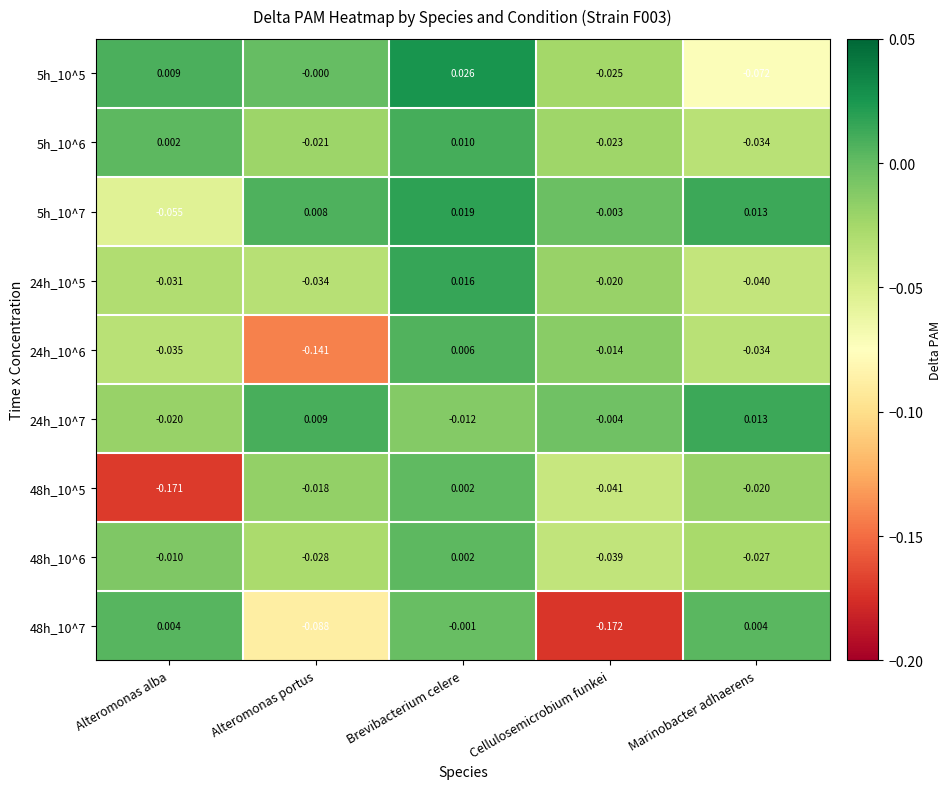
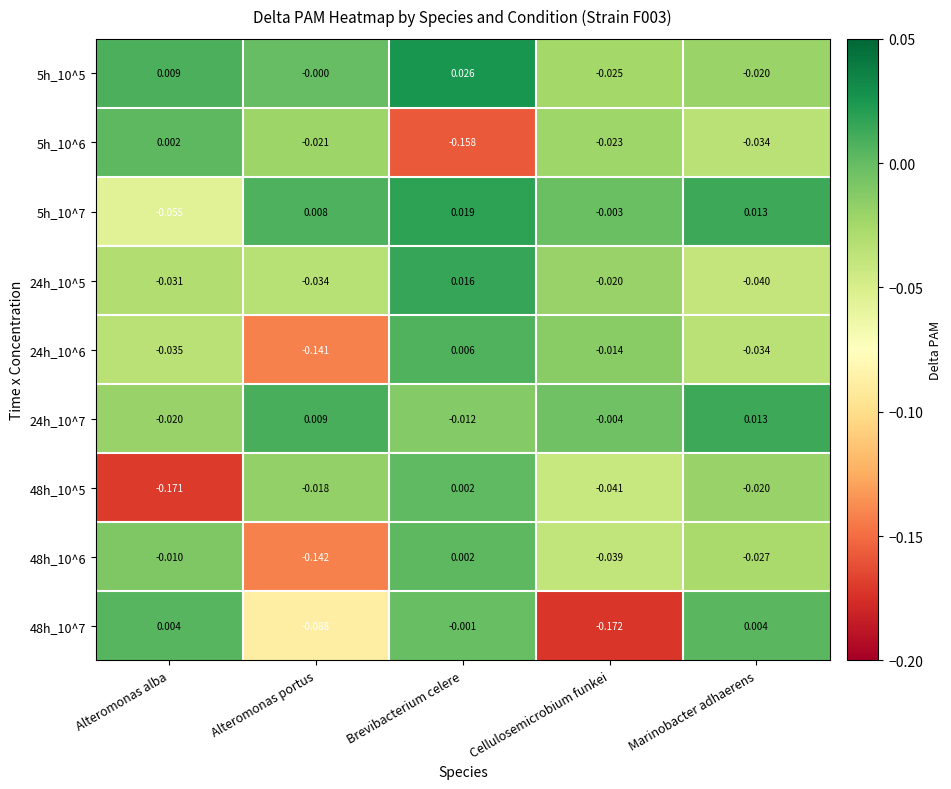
  {
    "5h_10^5": {
      "Alteromonas alba": 0.009,
      "Alteromonas portus": -0.000,
      "Brevibacterium celere": 0.026,
      "Cellulosemicrobium funkei": -0.025,
-     "Marinobacter adhaerens": -0.072
+     "Marinobacter adhaerens": -0.020
    },
    "5h_10^6": {
      "Alteromonas alba": 0.002,
      "Alteromonas portus": -0.021,
-     "Brevibacterium celere": 0.010,
+     "Brevibacterium celere": -0.158,
      "Cellulosemicrobium funkei": -0.023,
      "Marinobacter adhaerens": -0.034
    },
    "5h_10^7": {
      "Alteromonas alba": -0.055,
      "Alteromonas portus": 0.008,
      "Brevibacterium celere": 0.019,
      "Cellulosemicrobium funkei": -0.003,
      "Marinobacter adhaerens": 0.013
    },
    "24h_10^5": {
      "Alteromonas alba": -0.031,
      "Alteromonas portus": -0.034,
      "Brevibacterium celere": 0.016,
      "Cellulosemicrobium funkei": -0.020,
      "Marinobacter adhaerens": -0.040
    },
    "24h_10^6": {
      "Alteromonas alba": -0.035,
      "Alteromonas portus": -0.141,
      "Brevibacterium celere": 0.006,
      "Cellulosemicrobium funkei": -0.014,
      "Marinobacter adhaerens": -0.034
    },
    "24h_10^7": {
      "Alteromonas alba": -0.020,
      "Alteromonas portus": 0.009,
      "Brevibacterium celere": -0.012,
      "Cellulosemicrobium funkei": -0.004,
      "Marinobacter adhaerens": 0.013
    },
    "48h_10^5": {
      "Alteromonas alba": -0.171,
      "Alteromonas portus": -0.018,
      "Brevibacterium celere": 0.002,
      "Cellulosemicrobium funkei": -0.041,
      "Marinobacter adhaerens": -0.020
    },
    "48h_10^6": {
      "Alteromonas alba": -0.010,
-     "Alteromonas portus": -0.028,
+     "Alteromonas portus": -0.142,
      "Brevibacterium celere": 0.002,
      "Cellulosemicrobium funkei": -0.039,
      "Marinobacter adhaerens": -0.027
    },
    "48h_10^7": {
      "Alteromonas alba": 0.004,
      "Alteromonas portus": -0.088,
      "Brevibacterium celere": -0.001,
      "Cellulosemicrobium funkei": -0.172,
      "Marinobacter adhaerens": 0.004
    }
  }
